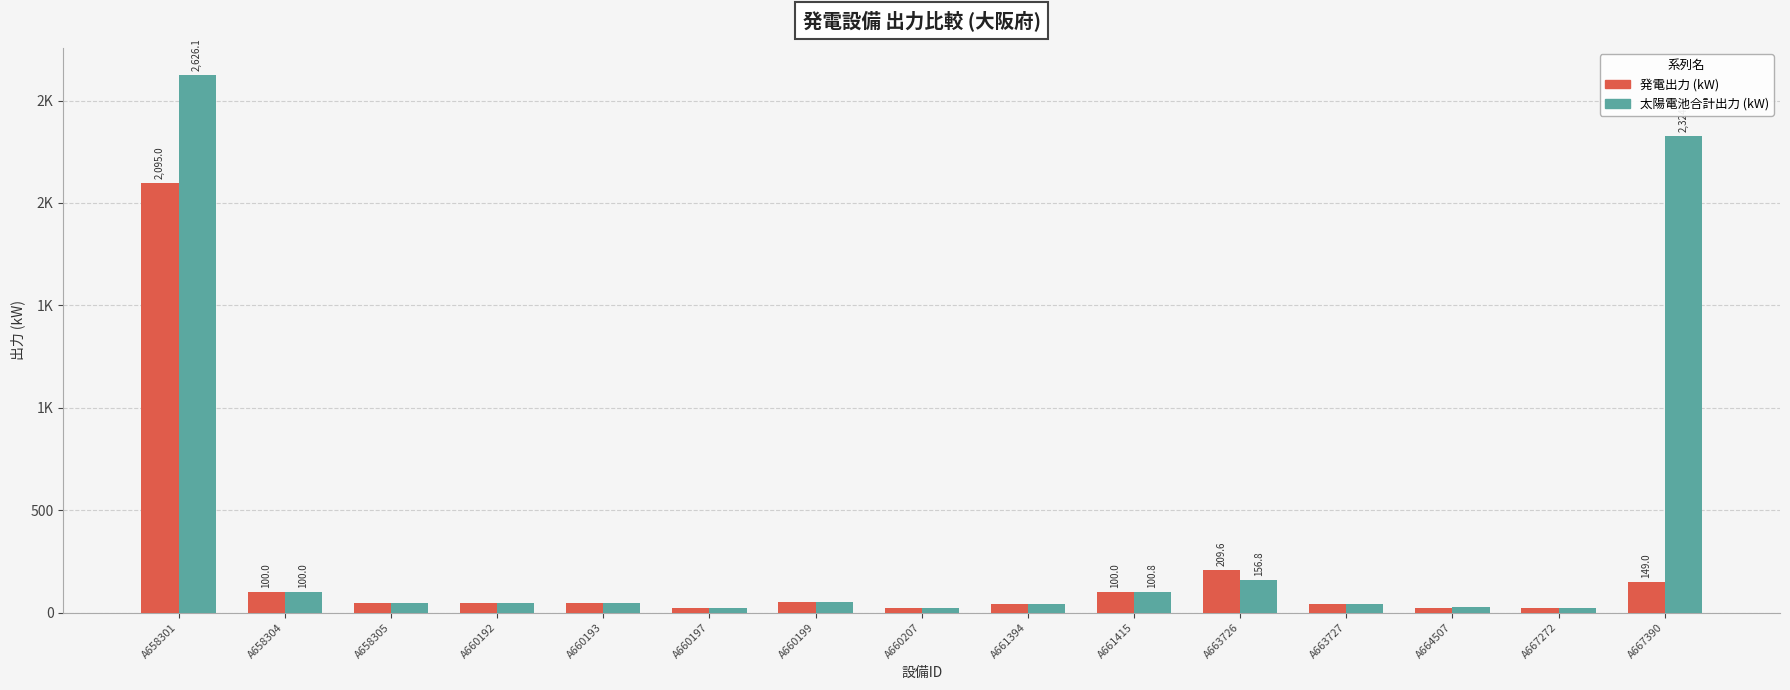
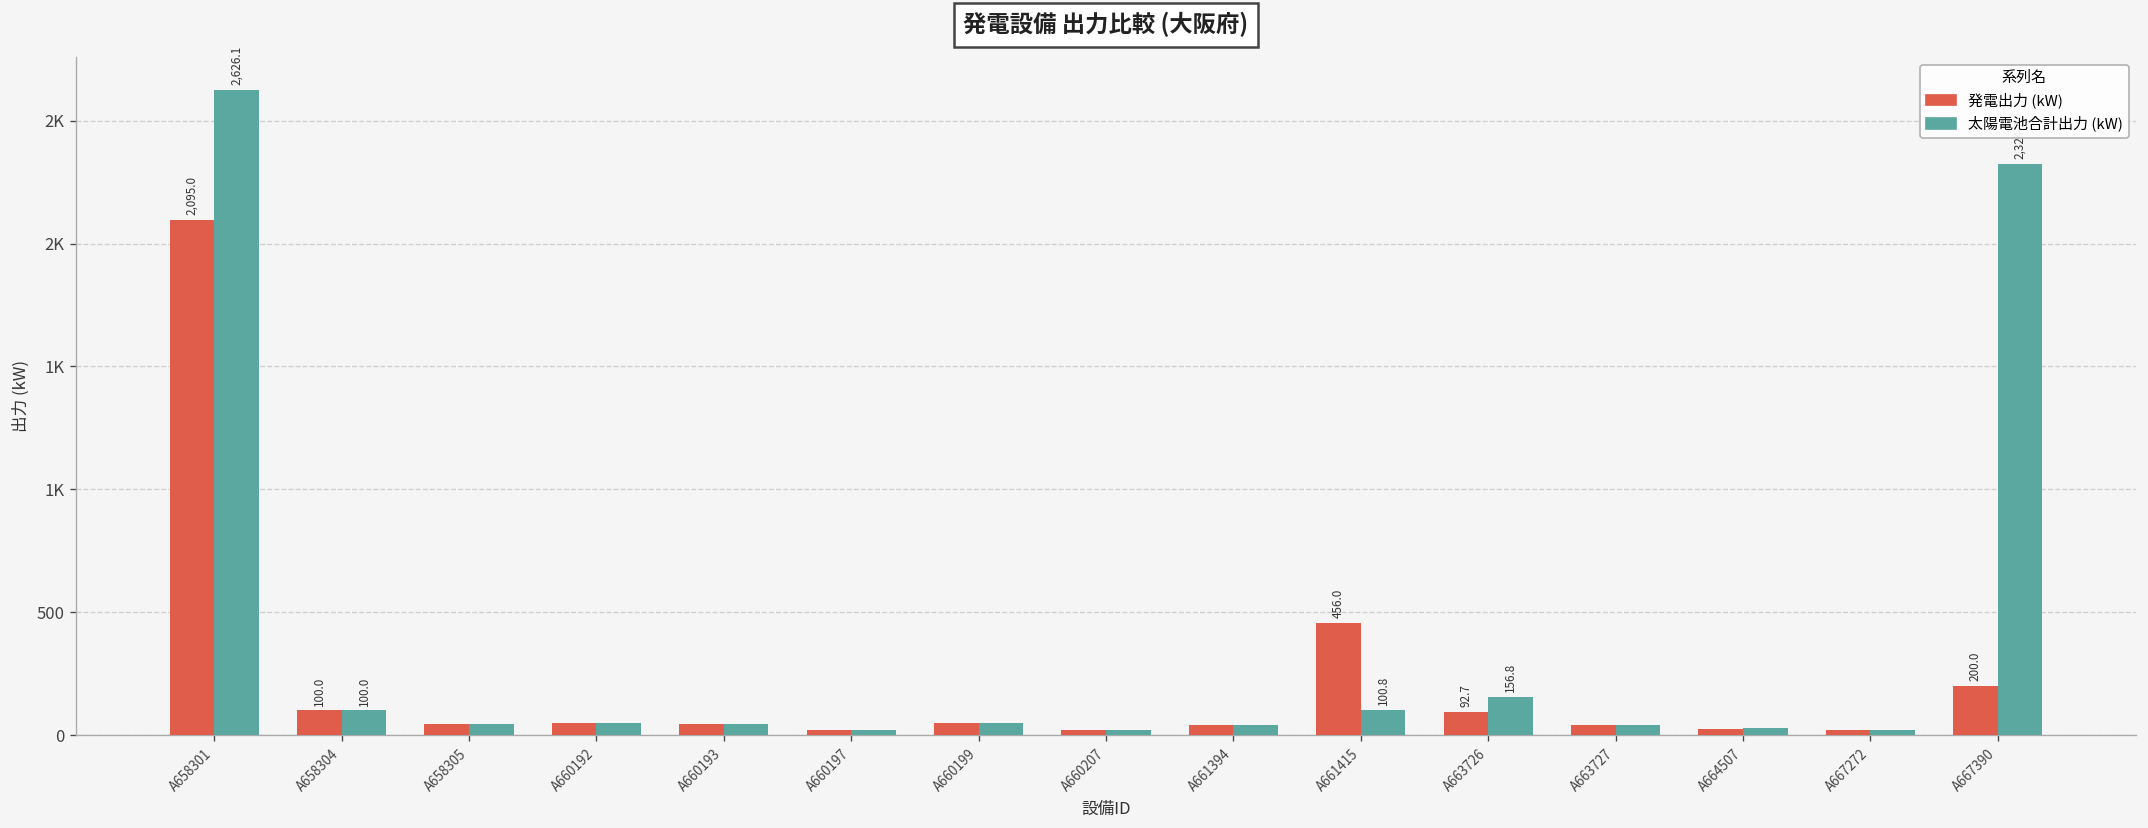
  {
    "発電出力 (kW)": {
      "A658301": "2,095.0",
      "A658304": "100.0",
-     "A661415": "100.0",
-     "A663726": "209.6",
-     "A667390": "149.0"
+     "A661415": "456.0",
+     "A663726": "92.7",
+     "A667390": "200.0"
    },
    "太陽電池合計出力 (kW)": {
      "A658301": "2,626.1",
      "A658304": "100.0",
      "A661415": "100.8",
      "A663726": "156.8"
    }
  }
